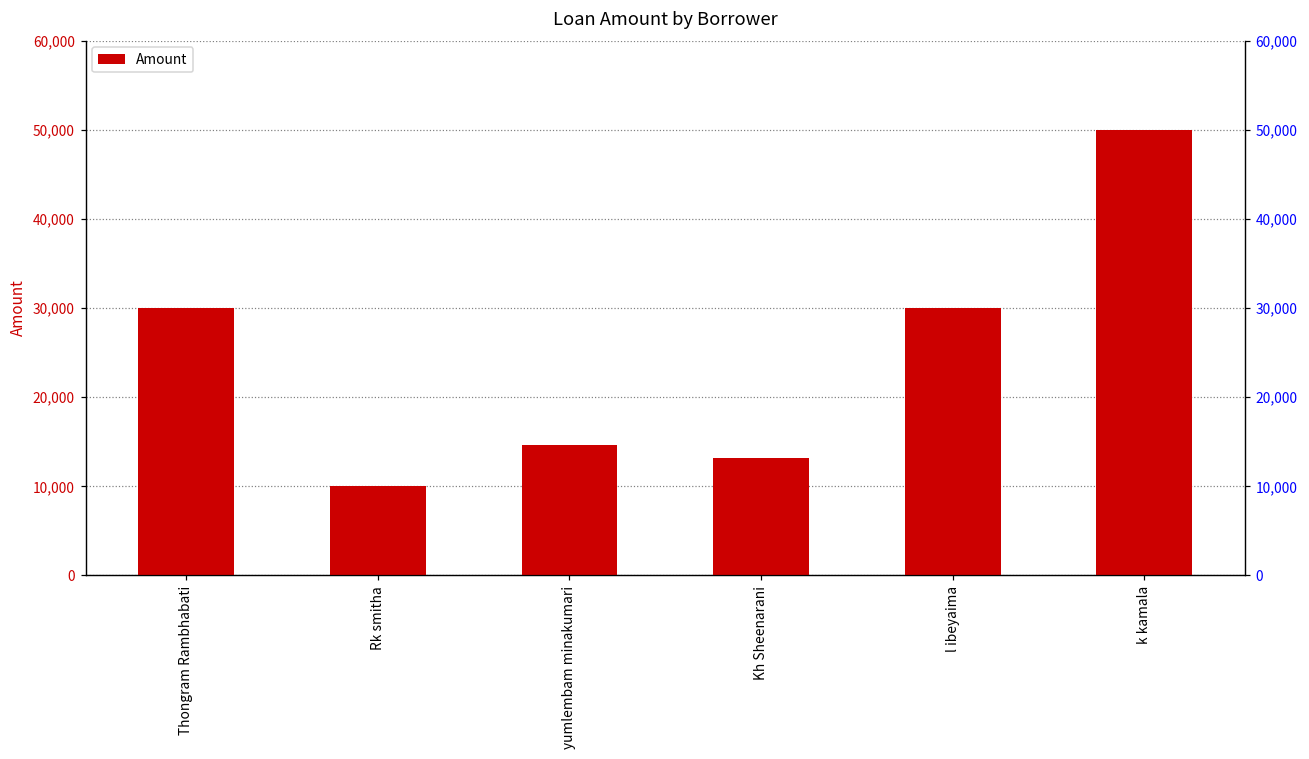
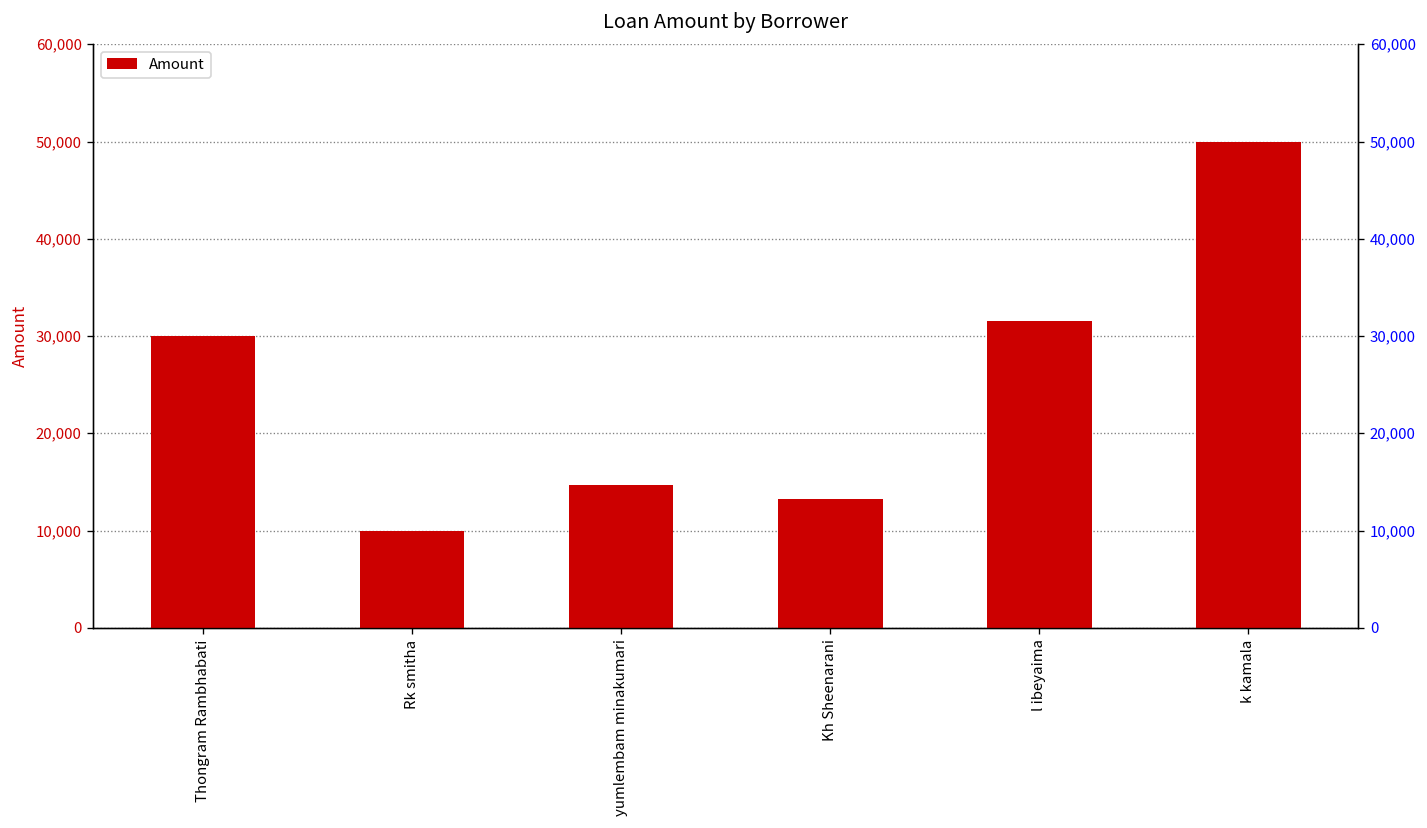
  {
    "Thongram Rambhabati": "30,000",
    "Rk smitha": "10,000",
    "yumlembam minakumari": "15,000",
    "Kh Sheenarani": "13,000",
-   "l ibeyaima": "30,000",
+   "l ibeyaima": "32,000",
    "k kamala": "50,000"
  }
